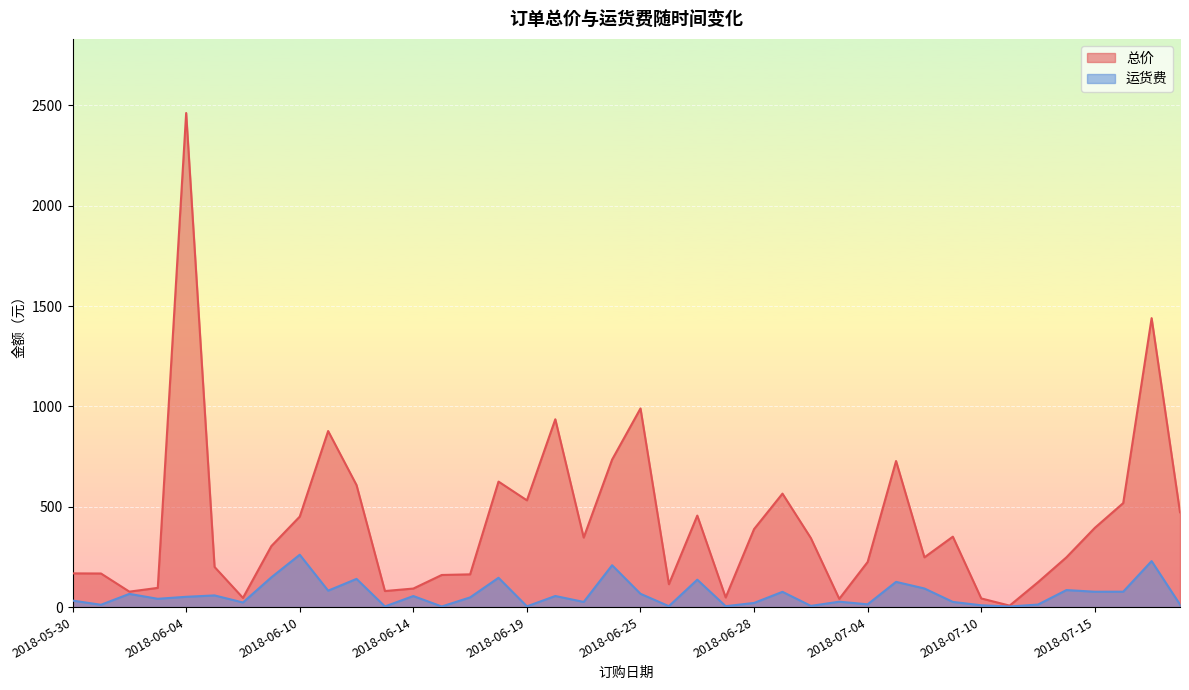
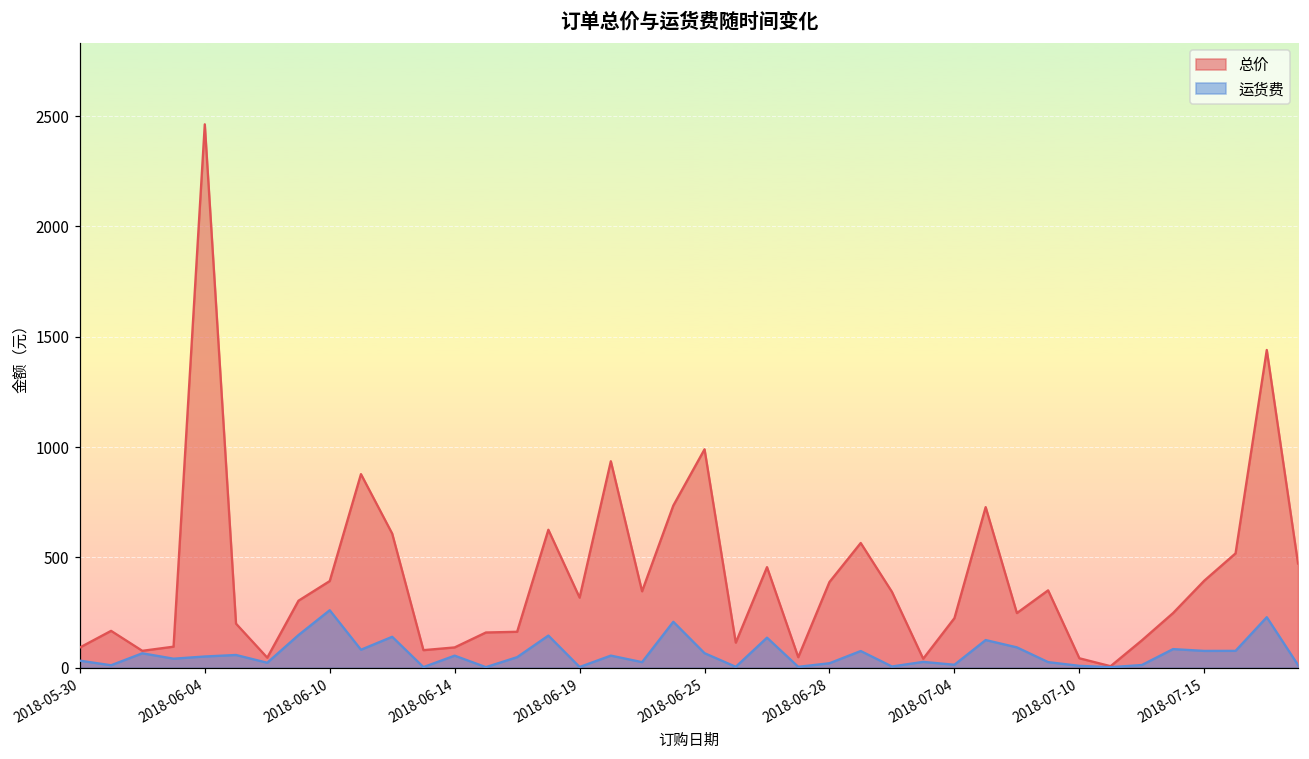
  {
    "总价": {
-     "2018-05-30": 170,
+     "2018-05-30": 90,
      "2018-06-04": 2460,
-     "2018-06-10": 450,
-     "2018-06-19": 530,
+     "2018-06-10": 390,
+     "2018-06-19": 320,
      "2018-06-25": 990,
      "2018-06-28": 390,
      "2018-07-04": 230,
      "2018-07-15": 390
    },
    "运货费": {
      "2018-05-30": 30,
      "2018-06-04": 50,
      "2018-06-10": 260,
      "2018-06-19": 0,
      "2018-06-25": 70,
      "2018-06-28": 20,
      "2018-07-04": 10,
      "2018-07-15": 80
    }
  }
